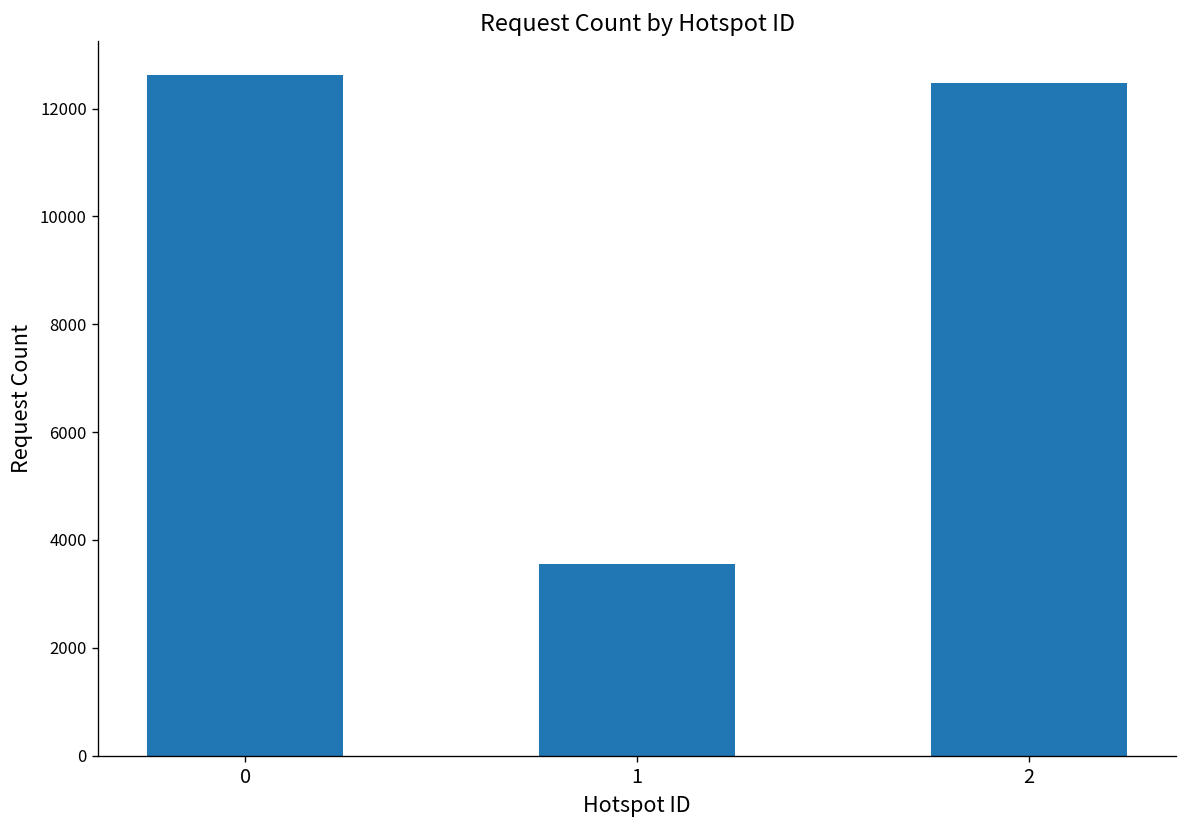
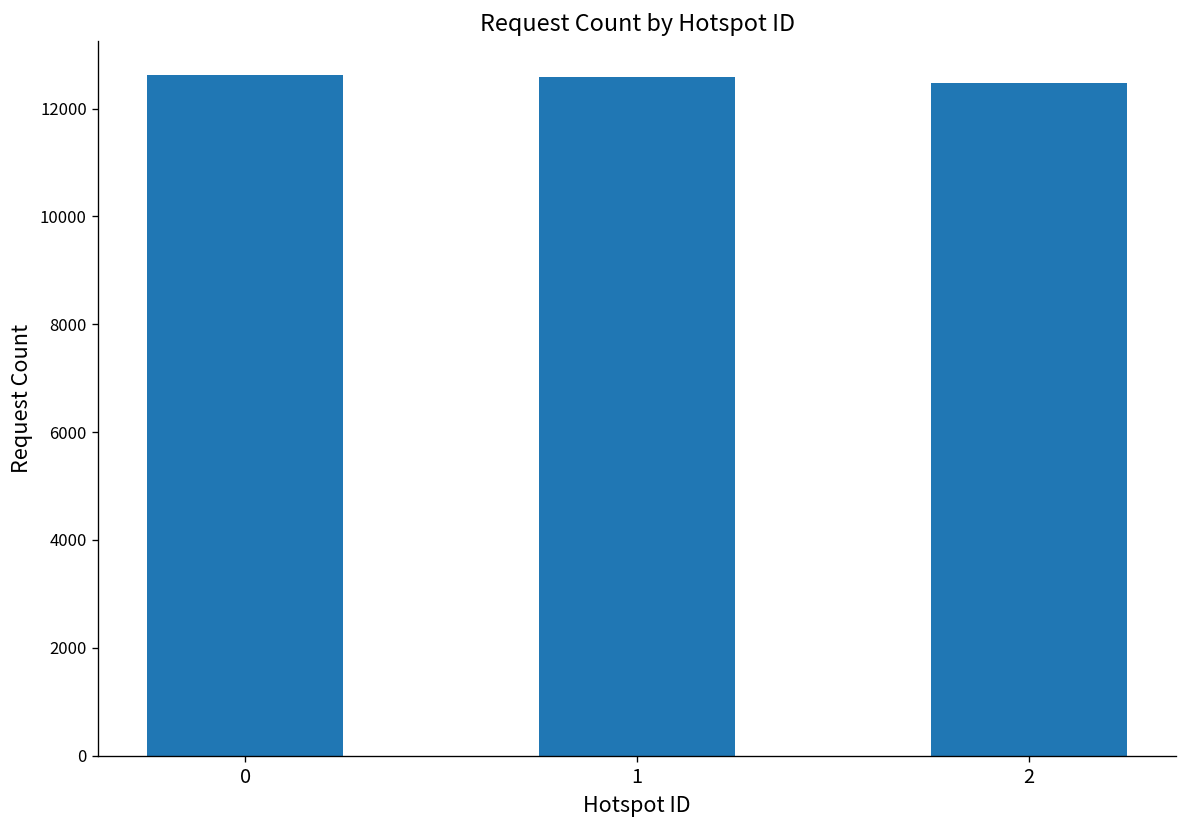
  {
    "0": 12600,
-   "1": 3500,
+   "1": 12600,
    "2": 12500
  }
